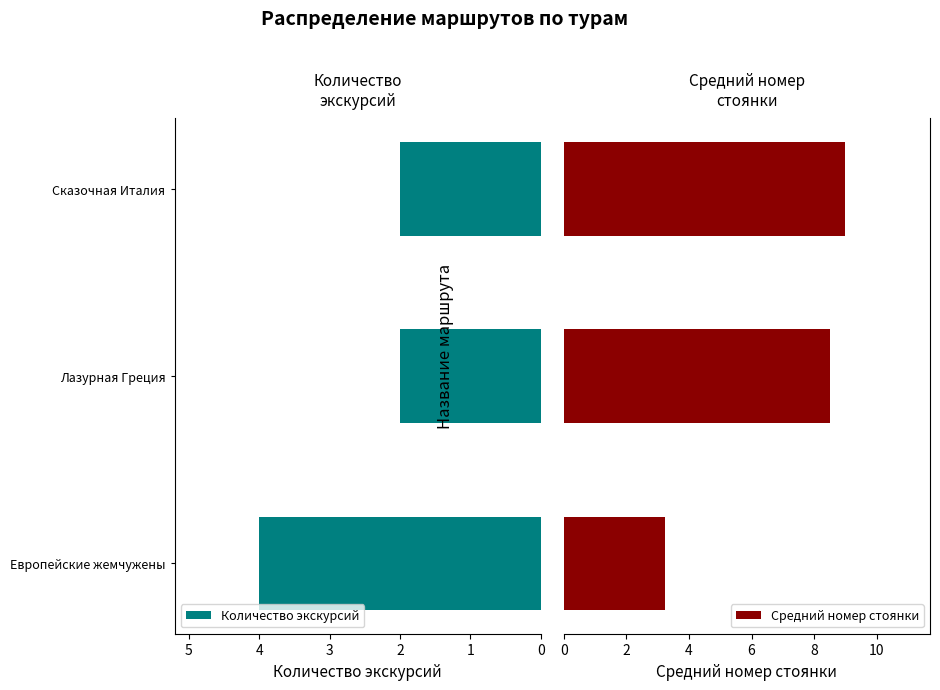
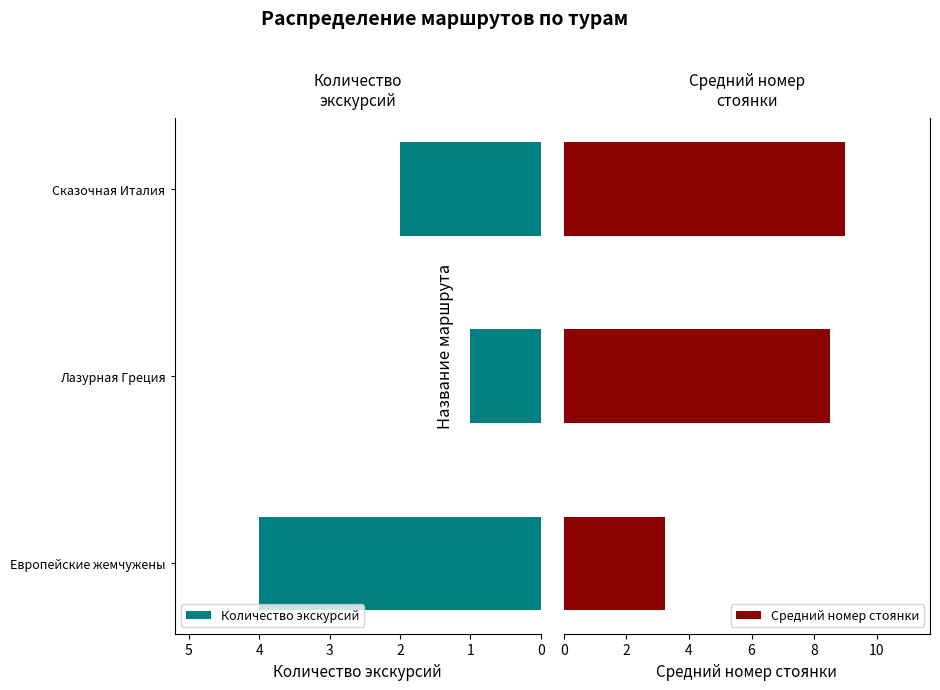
  {
    "Количество экскурсий": {
      "Сказочная Италия": 2,
-     "Лазурная Греция": 2,
+     "Лазурная Греция": 1,
      "Европейские жемчужены": 4
    }
  }
